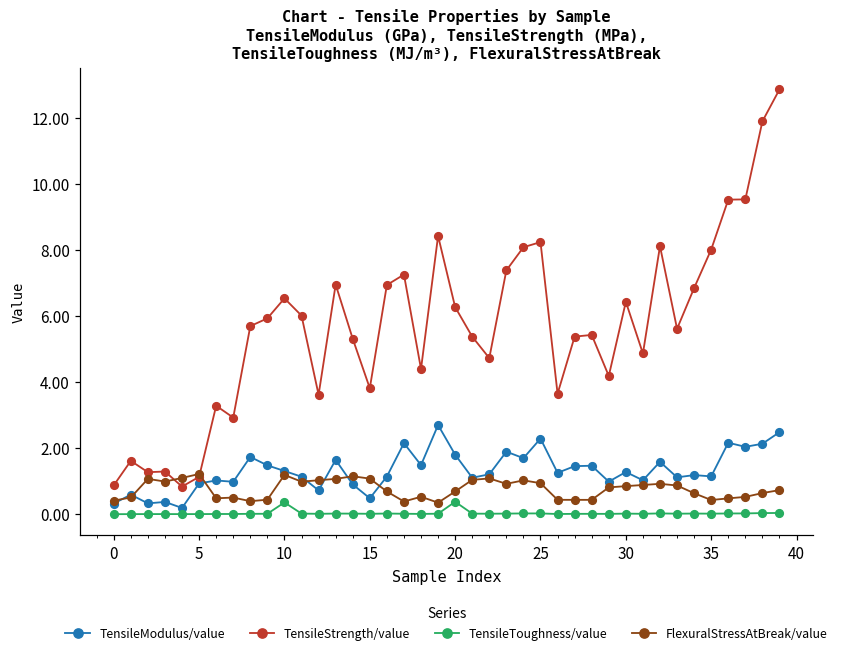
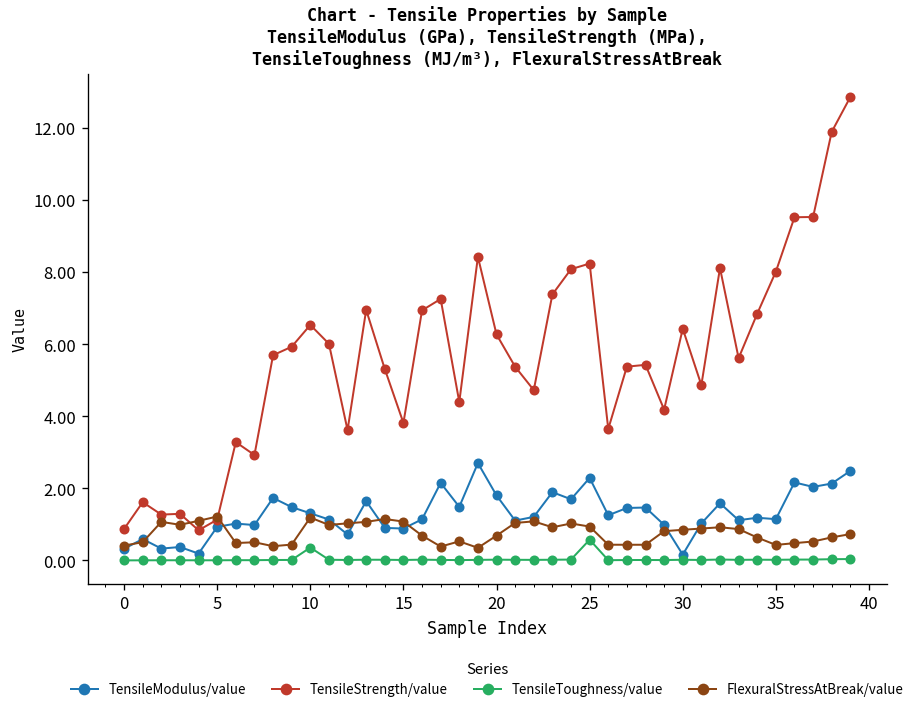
  {
    "TensileModulus/value": {
      "0": 0.3,
      "5": 0.9,
      "10": 1.3,
-     "15": 0.5,
+     "15": 0.9,
      "20": 1.8,
      "25": 2.3,
-     "30": 1.3,
+     "30": 0.2,
      "35": 1.1
    },
    "TensileToughness/value": {
      "0": 0.0,
      "5": 0.0,
      "10": 0.4,
      "15": 0.0,
-     "20": 0.4,
-     "25": 0.0,
+     "20": 0.0,
+     "25": 0.6,
      "30": 0.0,
      "35": 0.0
    }
  }
